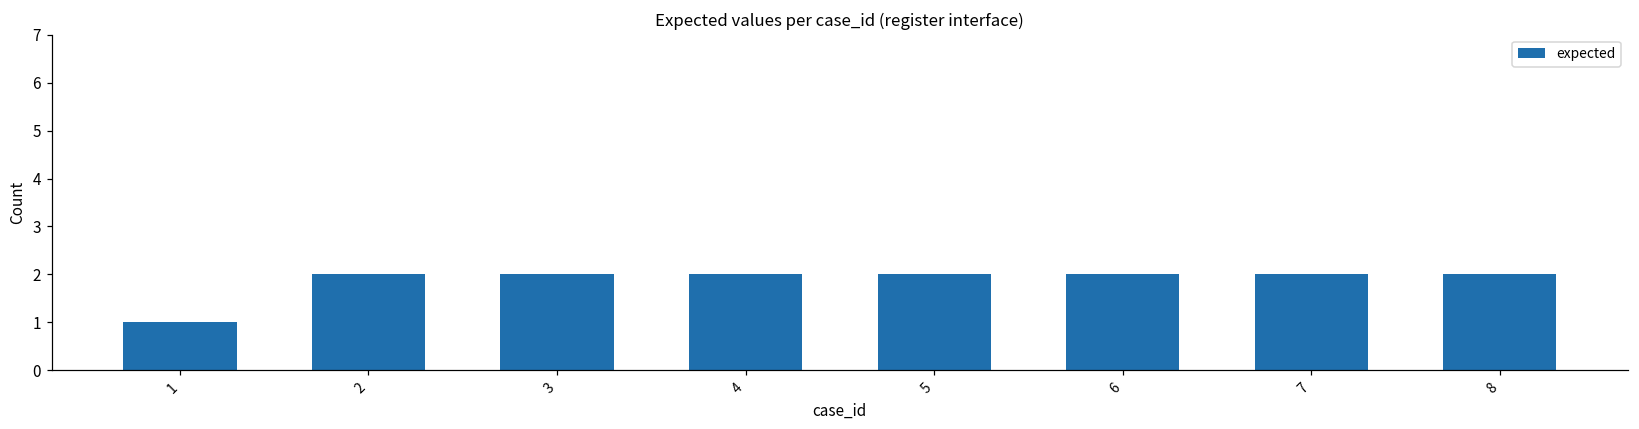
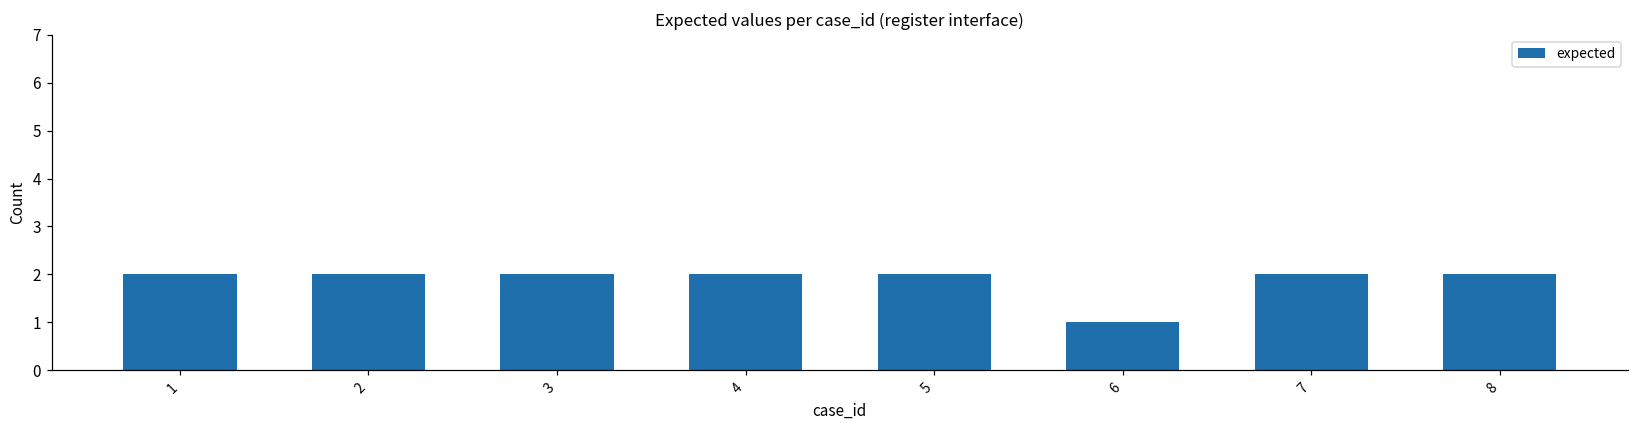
  {
-   "1": 1,
+   "1": 2,
    "2": 2,
    "3": 2,
    "4": 2,
    "5": 2,
-   "6": 2,
+   "6": 1,
    "7": 2,
    "8": 2
  }
